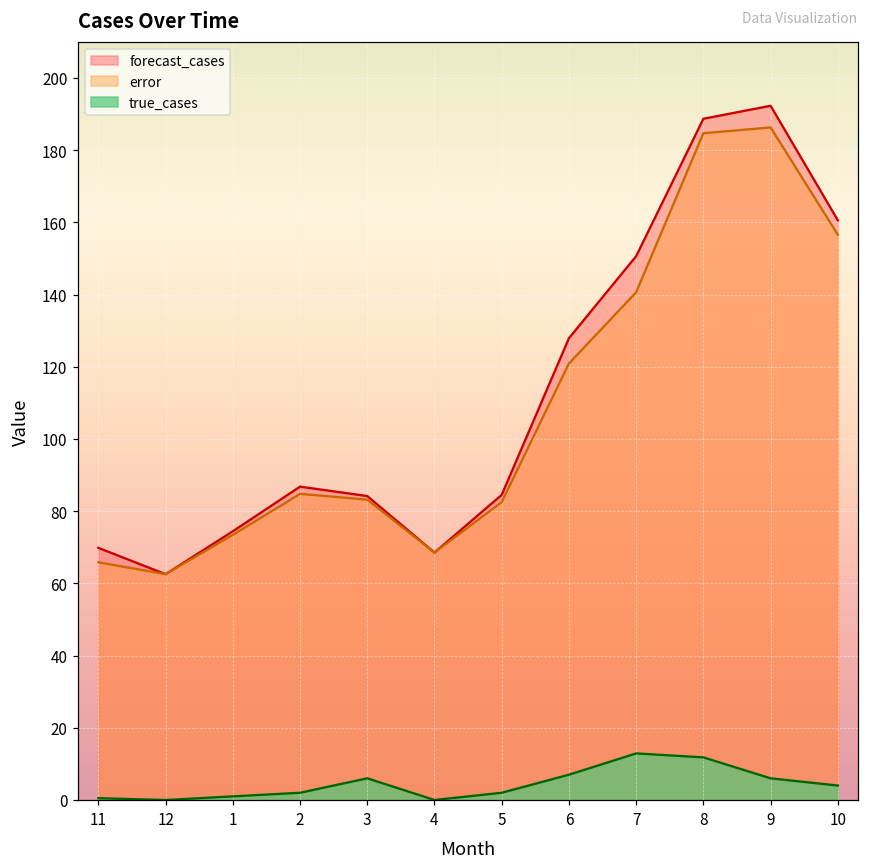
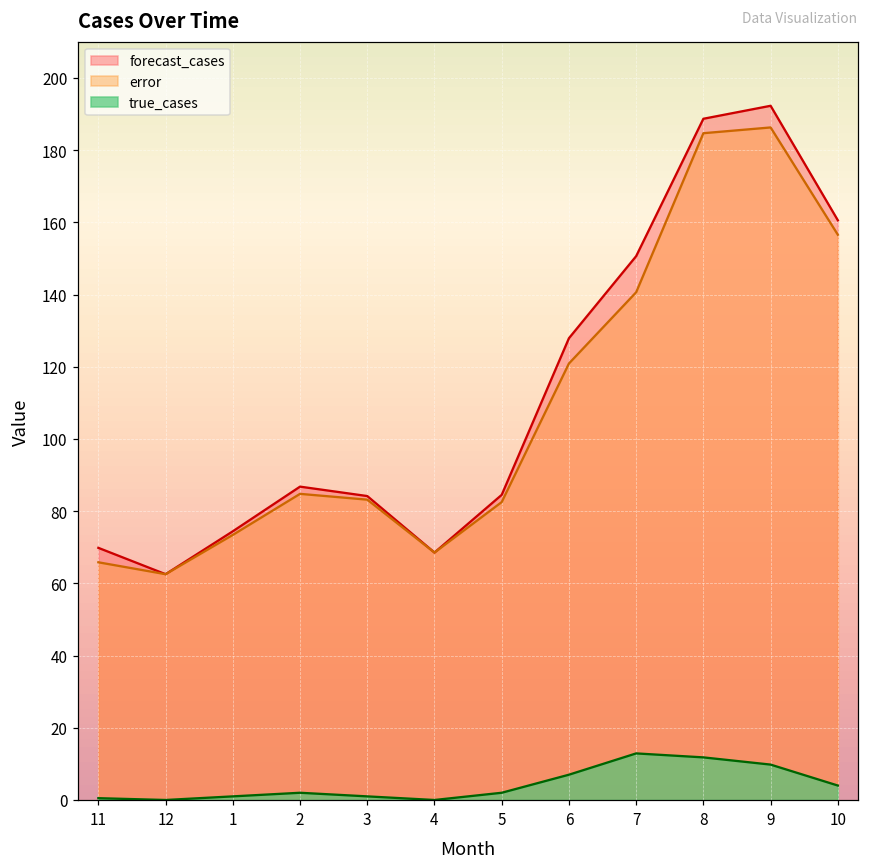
  {
    "true_cases": {
      "11": 1,
      "12": 0,
      "1": 1,
      "2": 2,
-     "3": 6,
+     "3": 1,
      "4": 0,
      "5": 2,
      "6": 7,
      "7": 13,
      "8": 12,
-     "9": 6,
+     "9": 10,
      "10": 4
    }
  }
